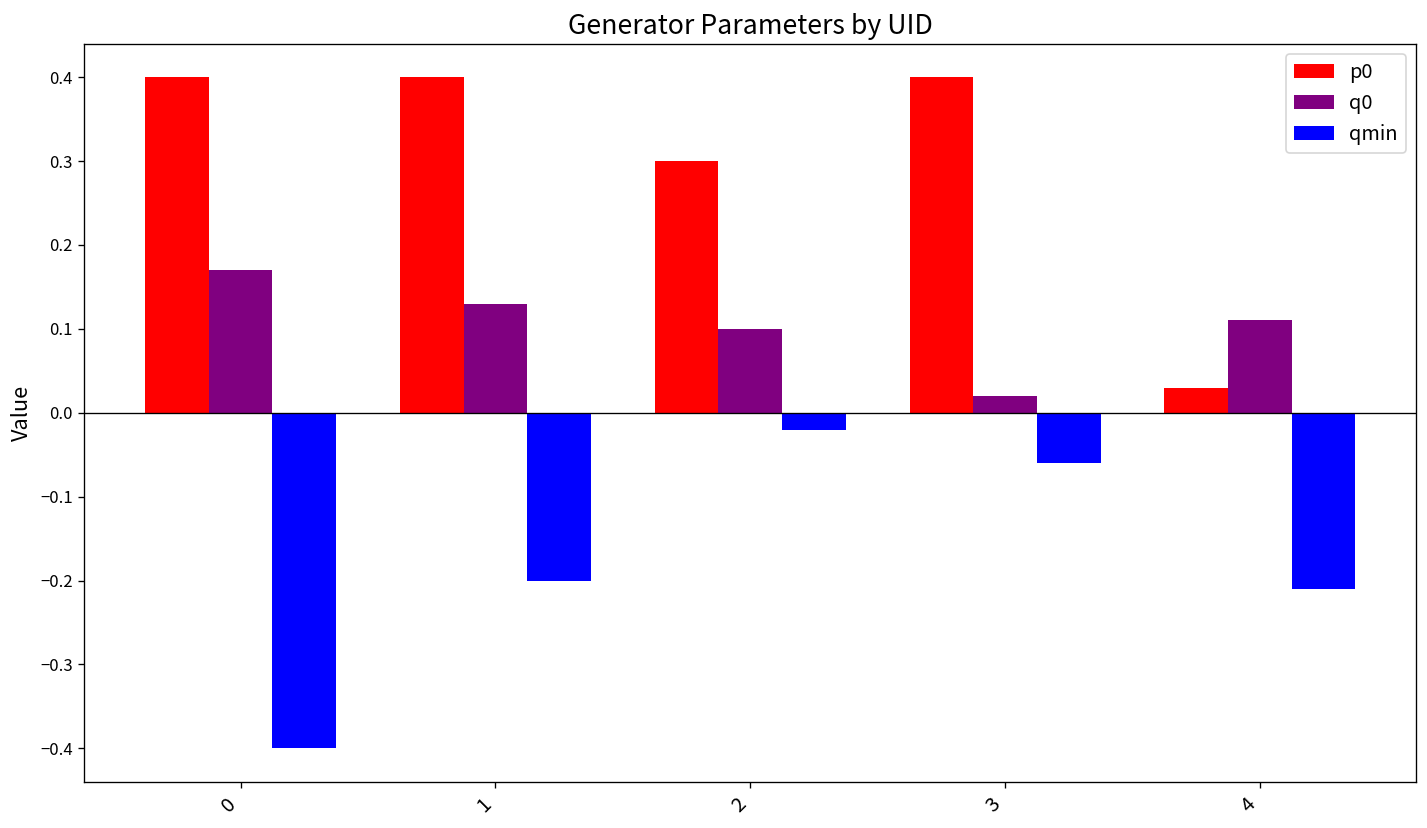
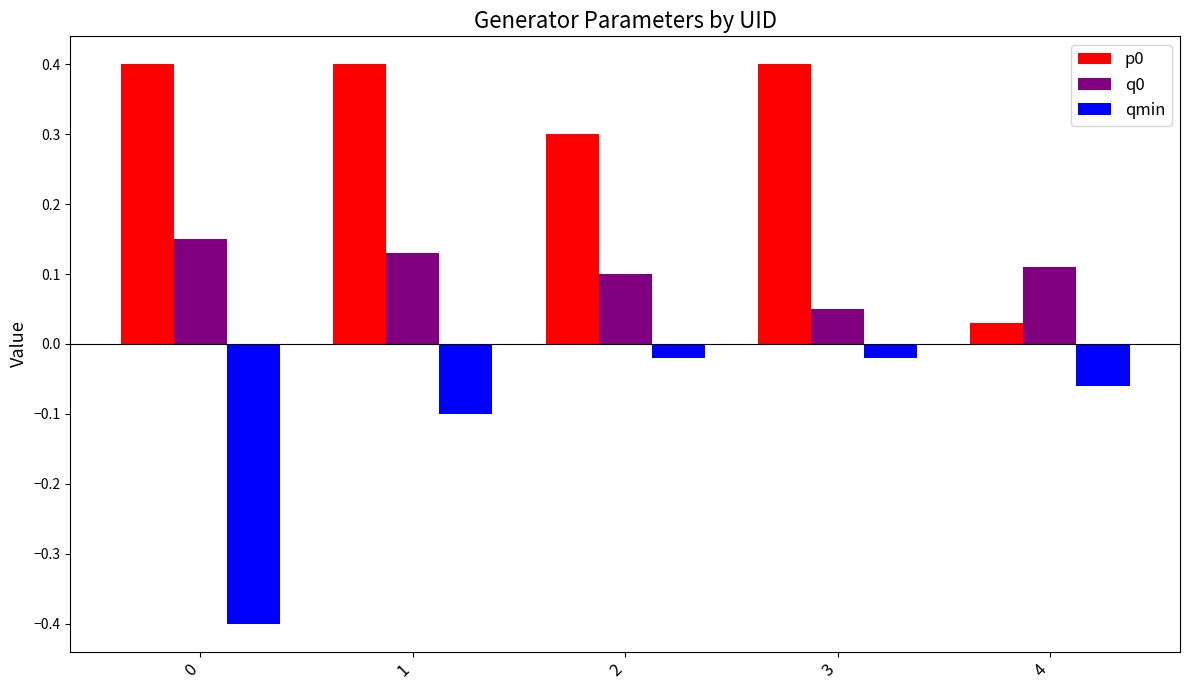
  {
    "p0": {
      "0": 0.40,
      "1": 0.40,
      "2": 0.30,
      "3": 0.40,
      "4": 0.03
    },
    "q0": {
-     "0": 0.17,
+     "0": 0.15,
      "1": 0.13,
      "2": 0.10,
-     "3": 0.02,
+     "3": 0.05,
      "4": 0.11
    },
    "qmin": {
      "0": -0.40,
-     "1": -0.2,
+     "1": -0.1,
      "2": -0.02,
-     "3": -0.06,
-     "4": -0.21
+     "3": -0.02,
+     "4": -0.06
    }
  }
